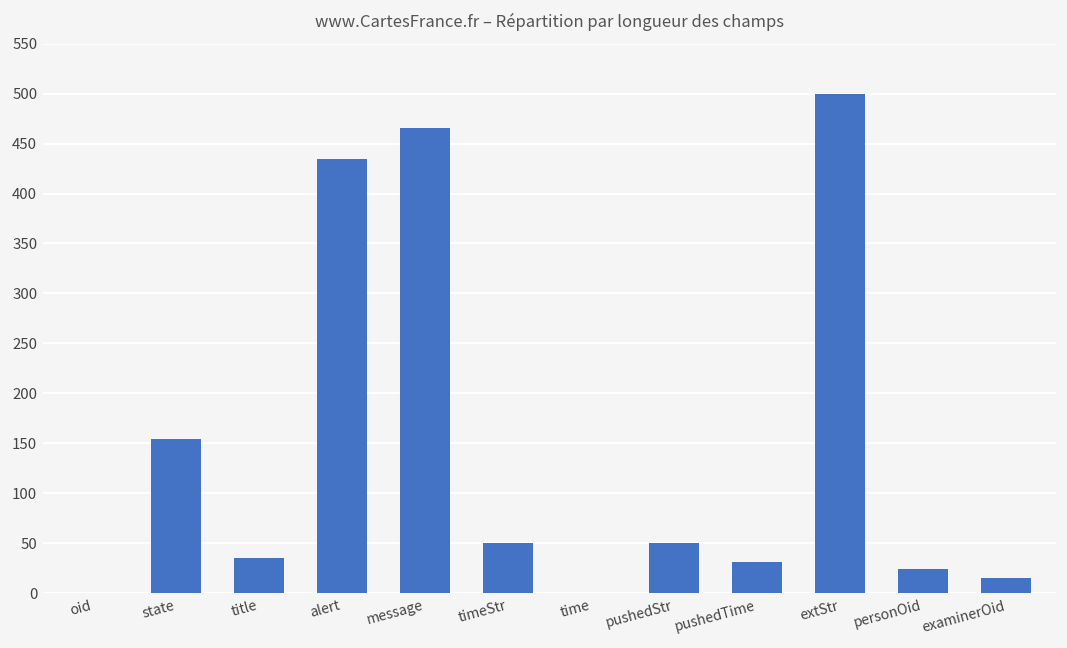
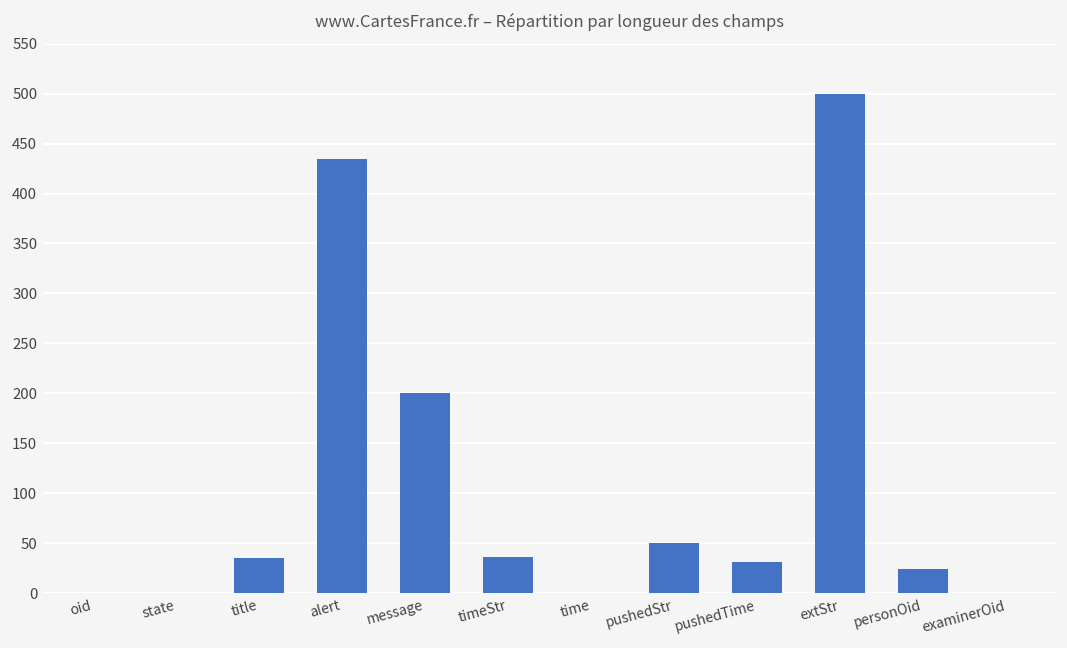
  {
    "oid": 0,
-   "state": 150,
+   "state": 0,
    "title": 40,
    "alert": 440,
-   "message": 470,
-   "timeStr": 50,
+   "message": 200,
+   "timeStr": 40,
    "time": 0,
    "pushedStr": 50,
    "pushedTime": 30,
    "extStr": 500,
    "personOid": 20,
-   "examinerOid": 20
+   "examinerOid": 0
  }
